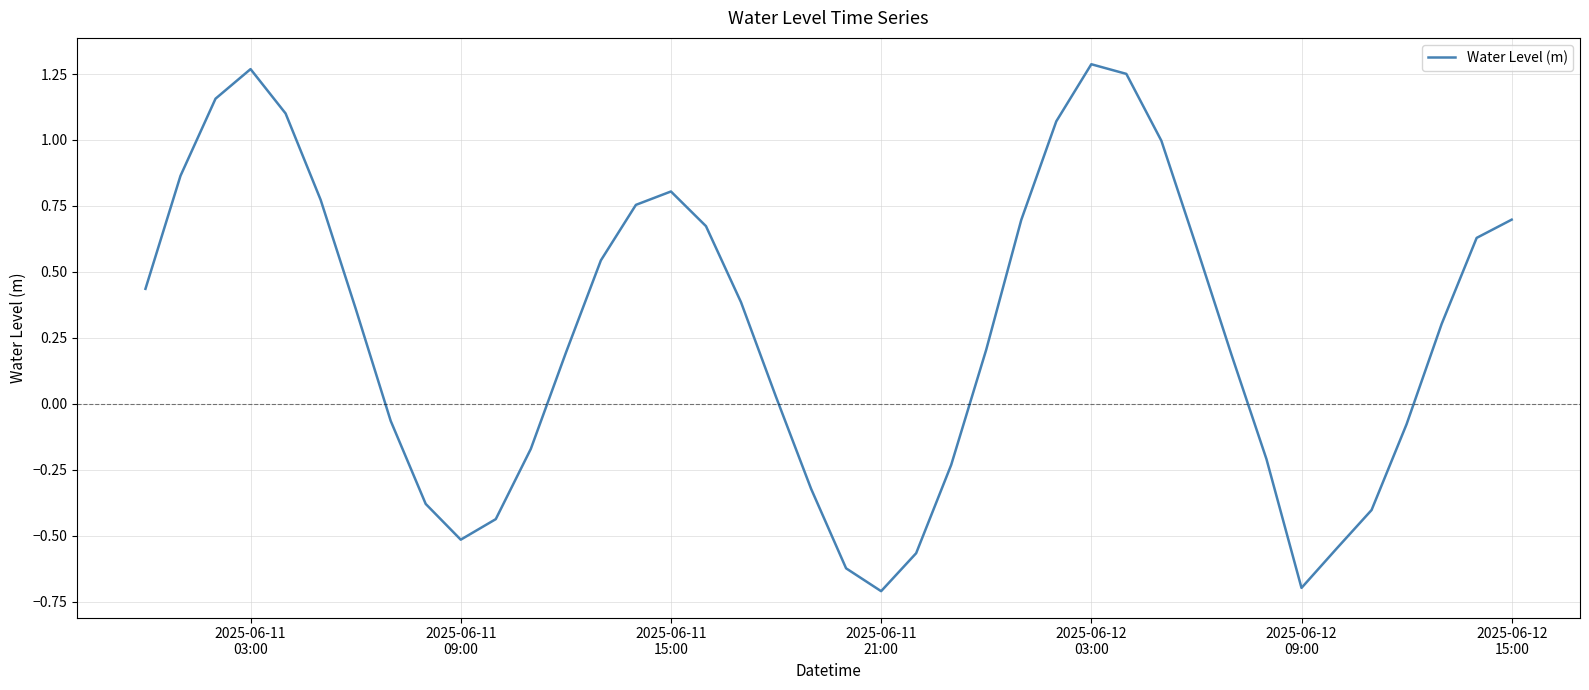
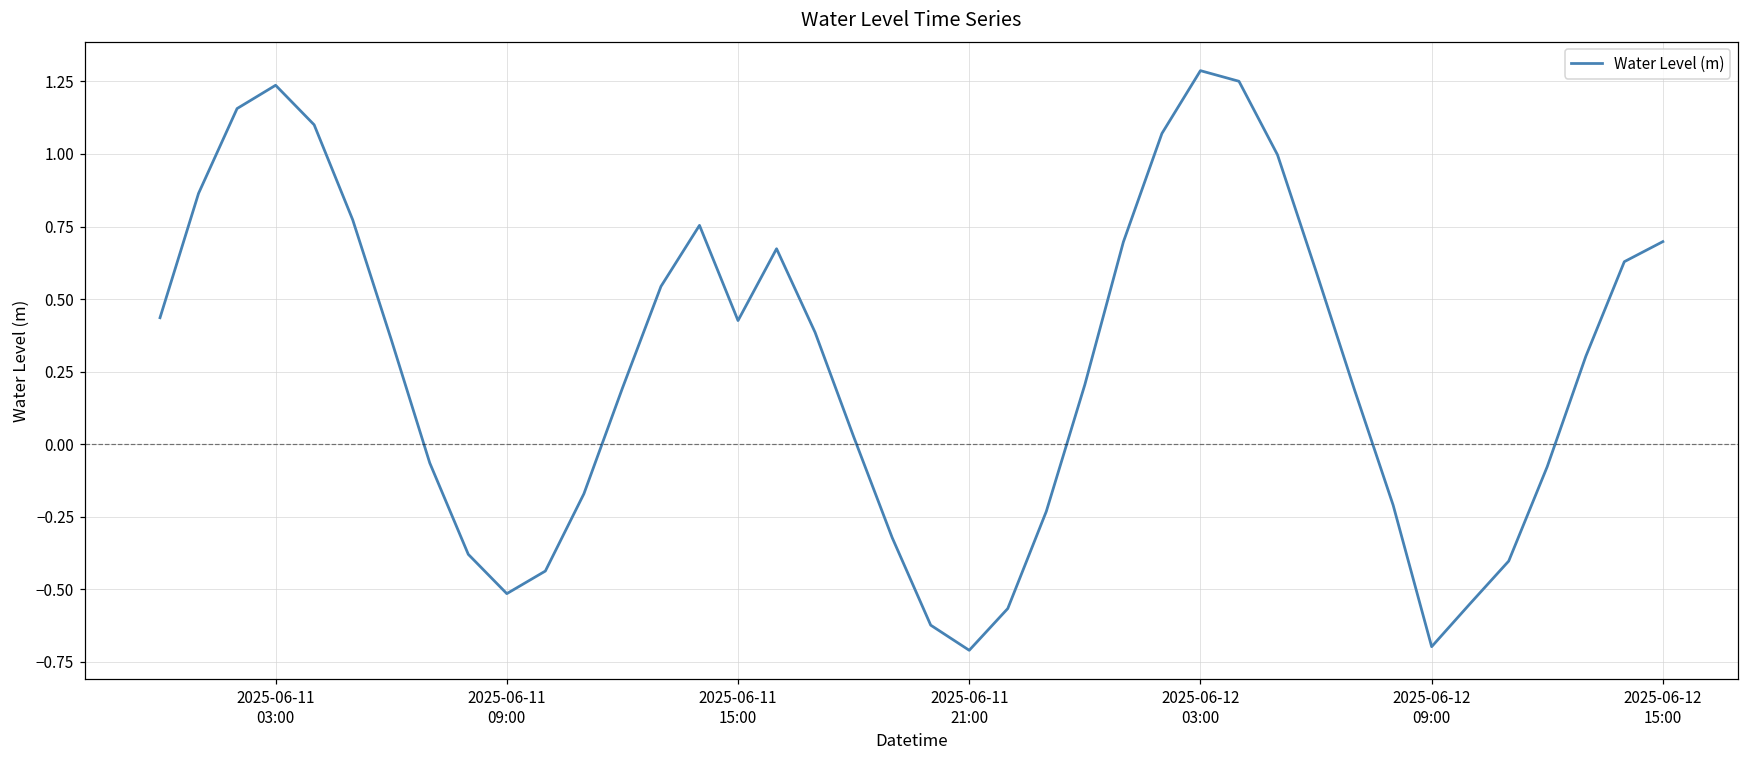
  {
-   "2025-06-11 03:00": 1.27,
+   "2025-06-11 03:00": 1.24,
    "2025-06-11 09:00": -0.51,
-   "2025-06-11 15:00": 0.80,
+   "2025-06-11 15:00": 0.43,
    "2025-06-11 21:00": -0.71,
    "2025-06-12 03:00": 1.29,
    "2025-06-12 09:00": -0.70,
    "2025-06-12 15:00": 0.70
  }
